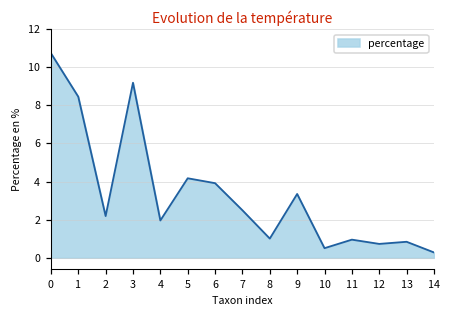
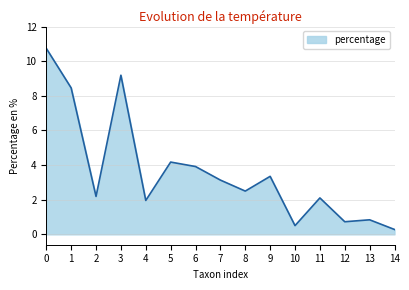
  {
    "0": 10.7,
    "1": 8.5,
    "2": 2.2,
    "3": 9.2,
    "4": 2.0,
    "5": 4.2,
    "6": 3.9,
-   "7": 2.5,
-   "8": 1.0,
+   "7": 3.1,
+   "8": 2.5,
    "9": 3.3,
    "10": 0.5,
-   "11": 1.0,
+   "11": 2.1,
    "12": 0.7,
    "13": 0.8,
    "14": 0.3
  }
